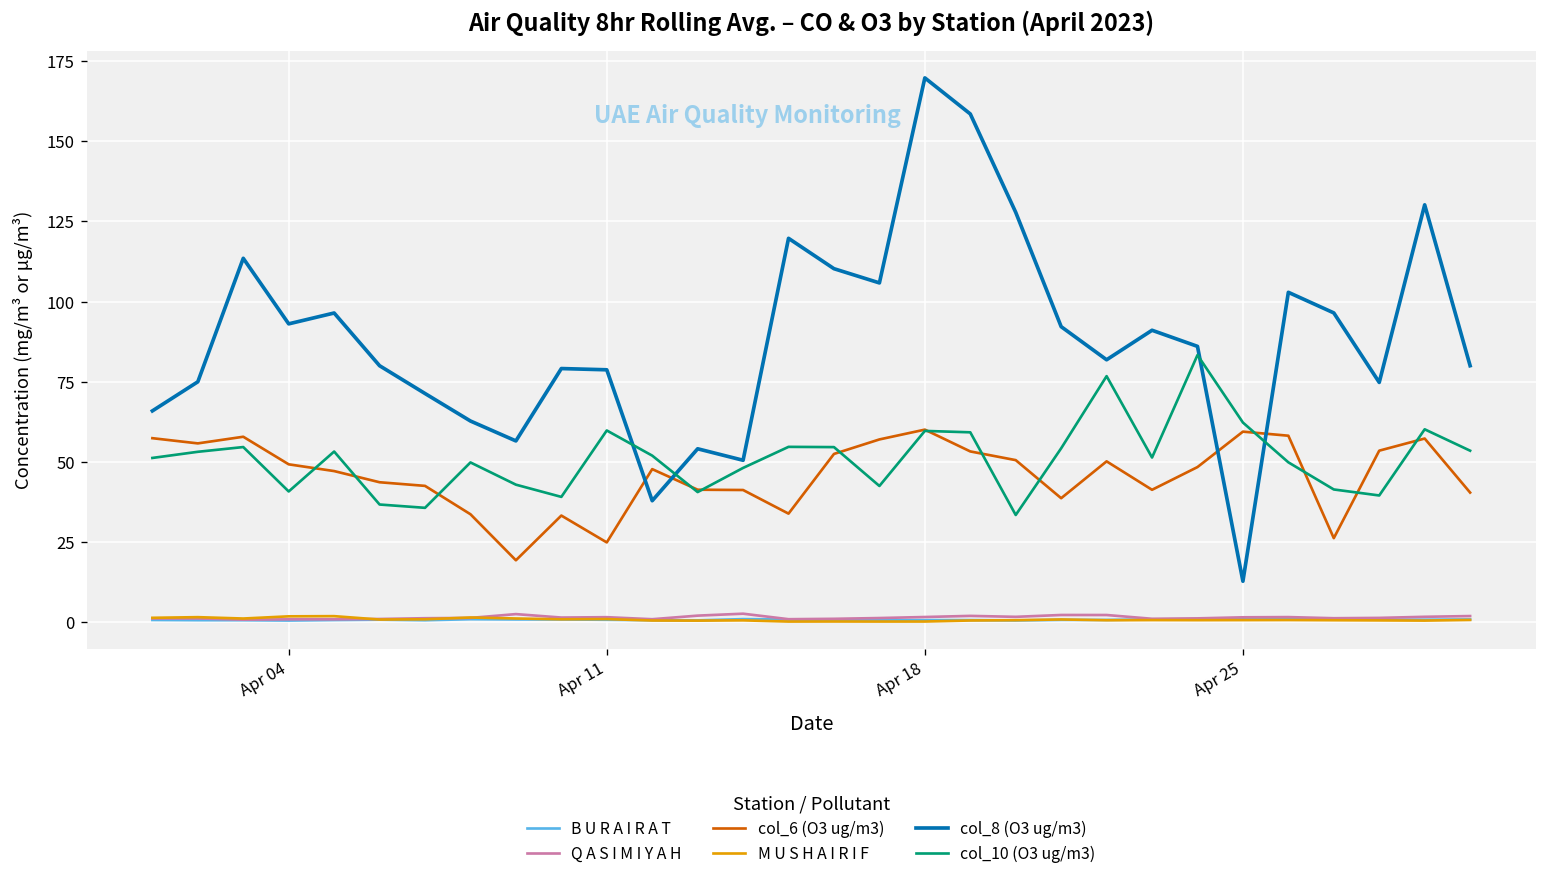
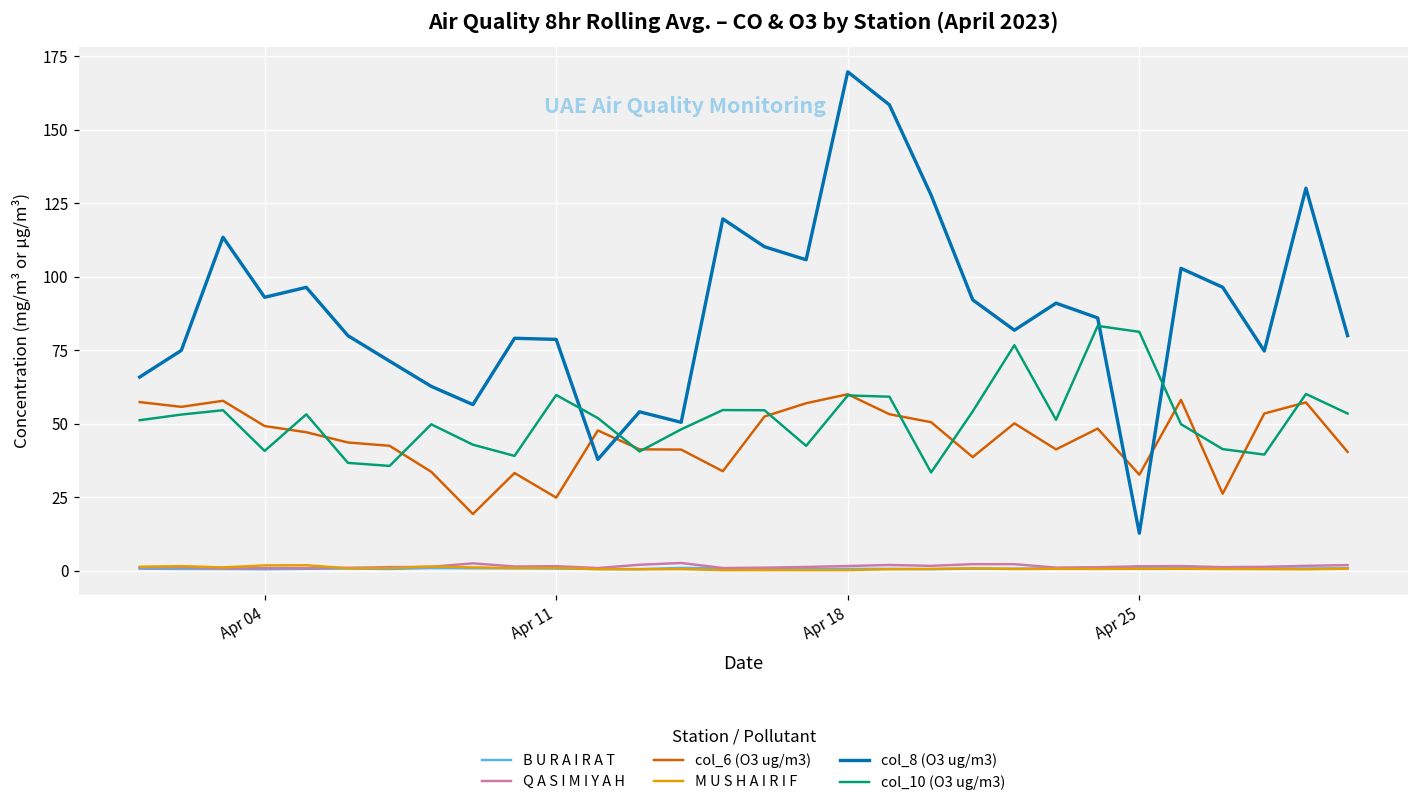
  {
    "Q A S I M I Y A H": {
      "Apr 18": 2
    },
    "col_6 (O3 ug/m3)": {
      "Apr 04": 49,
      "Apr 11": 25,
-     "Apr 25": 59
+     "Apr 25": 33
    },
    "col_8 (O3 ug/m3)": {
      "Apr 04": 93,
      "Apr 11": 79,
      "Apr 18": 170,
      "Apr 25": 13
    },
    "col_10 (O3 ug/m3)": {
      "Apr 04": 41,
      "Apr 11": 60,
-     "Apr 25": 62
+     "Apr 25": 81
    }
  }
